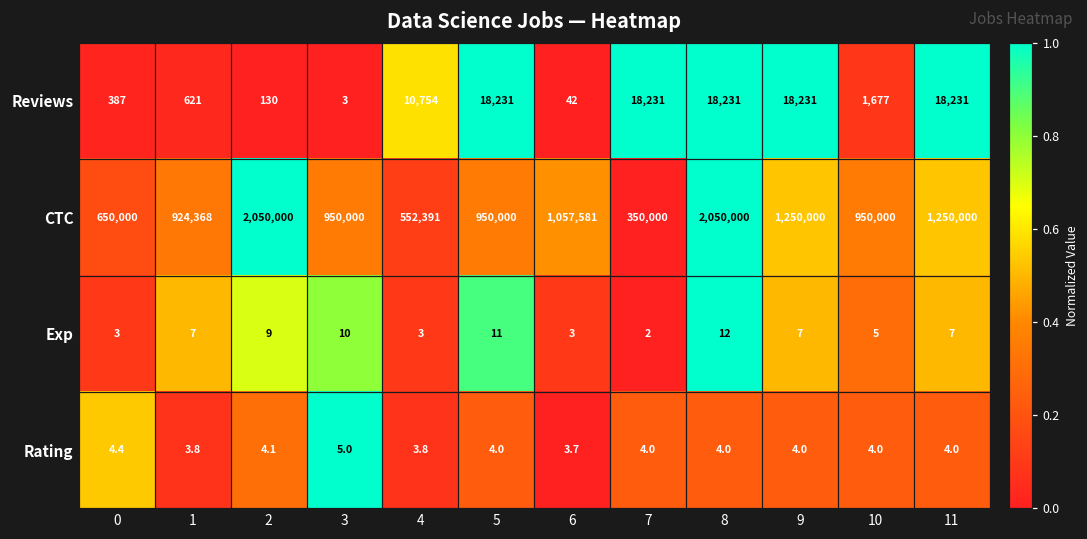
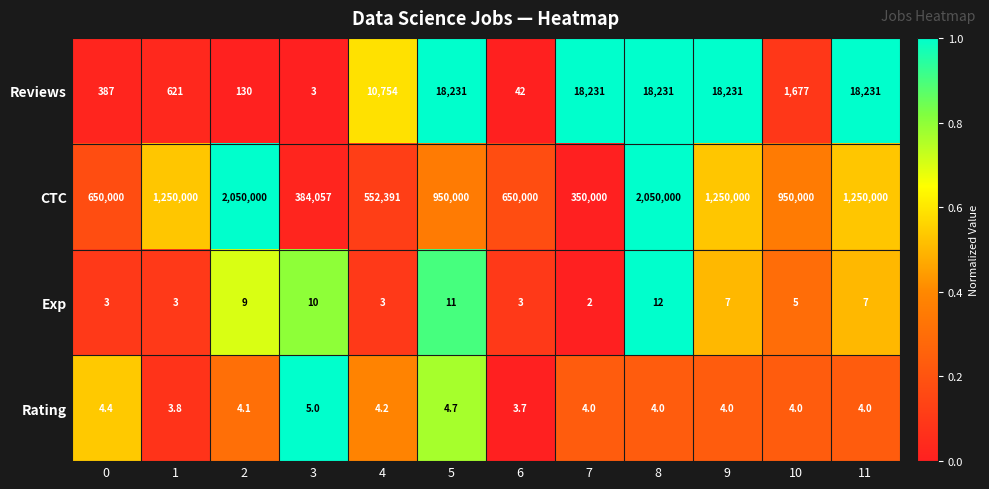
  {
    "Reviews": {
      "0": "387",
      "1": "621",
      "2": "130",
      "3": "3",
      "4": "10,754",
      "5": "18,231",
      "6": "42",
      "7": "18,231",
      "8": "18,231",
      "9": "18,231",
      "10": "1,677",
      "11": "18,231"
    },
    "CTC": {
      "0": "650,000",
-     "1": "924,368",
+     "1": "1,250,000",
      "2": "2,050,000",
-     "3": "950,000",
+     "3": "384,057",
      "4": "552,391",
      "5": "950,000",
-     "6": "1,057,581",
+     "6": "650,000",
      "7": "350,000",
      "8": "2,050,000",
      "9": "1,250,000",
      "10": "950,000",
      "11": "1,250,000"
    },
    "Exp": {
      "0": "3",
-     "1": "7",
+     "1": "3",
      "2": "9",
      "3": "10",
      "4": "3",
      "5": "11",
      "6": "3",
      "7": "2",
      "8": "12",
      "9": "7",
      "10": "5",
      "11": "7"
    },
    "Rating": {
      "0": "4.4",
      "1": "3.8",
      "2": "4.1",
      "3": "5.0",
-     "4": "3.8",
-     "5": "4.0",
+     "4": "4.2",
+     "5": "4.7",
      "6": "3.7",
      "7": "4.0",
      "8": "4.0",
      "9": "4.0",
      "10": "4.0",
      "11": "4.0"
    }
  }
